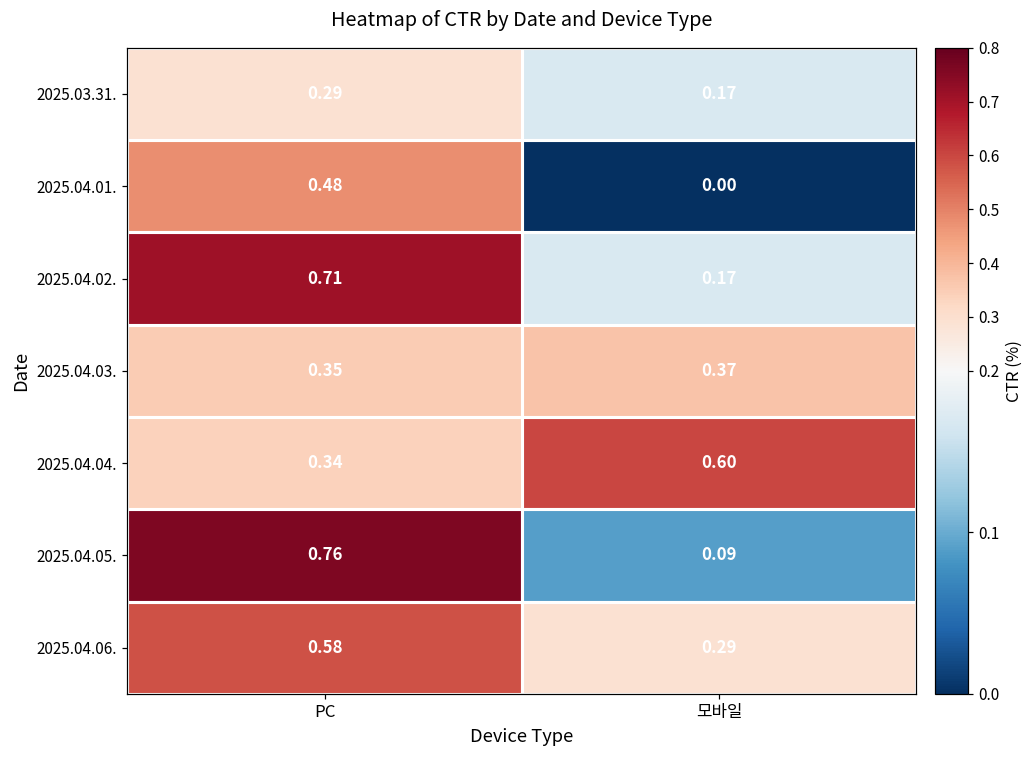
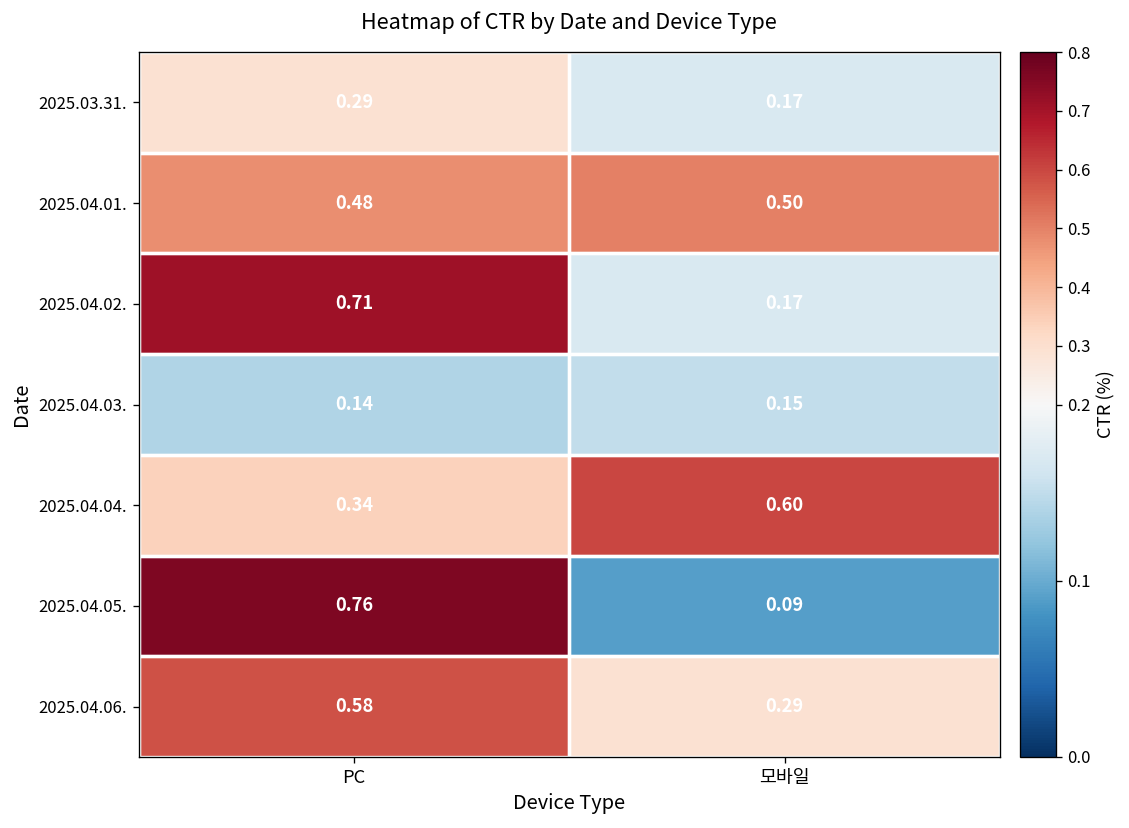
  {
    "2025.04.01.": {
      "PC": 0.48,
-     "모바일": 0.00
+     "모바일": 0.50
    },
    "2025.04.02.": {
      "PC": 0.71
    },
    "2025.04.03.": {
-     "PC": 0.35,
-     "모바일": 0.37
+     "PC": 0.14,
+     "모바일": 0.15
    },
    "2025.04.04.": {
      "PC": 0.34,
      "모바일": 0.60
    },
    "2025.04.05.": {
      "PC": 0.76,
      "모바일": 0.09
    },
    "2025.04.06.": {
      "PC": 0.58
    }
  }
